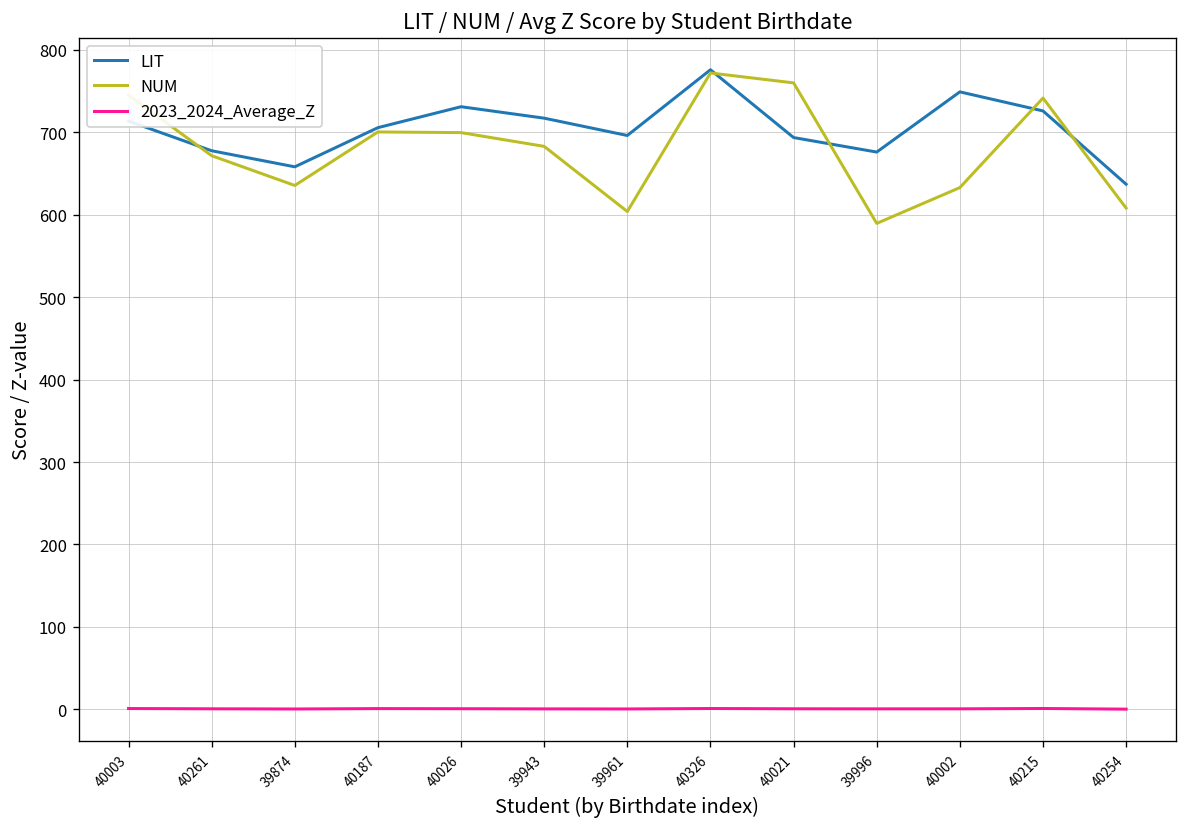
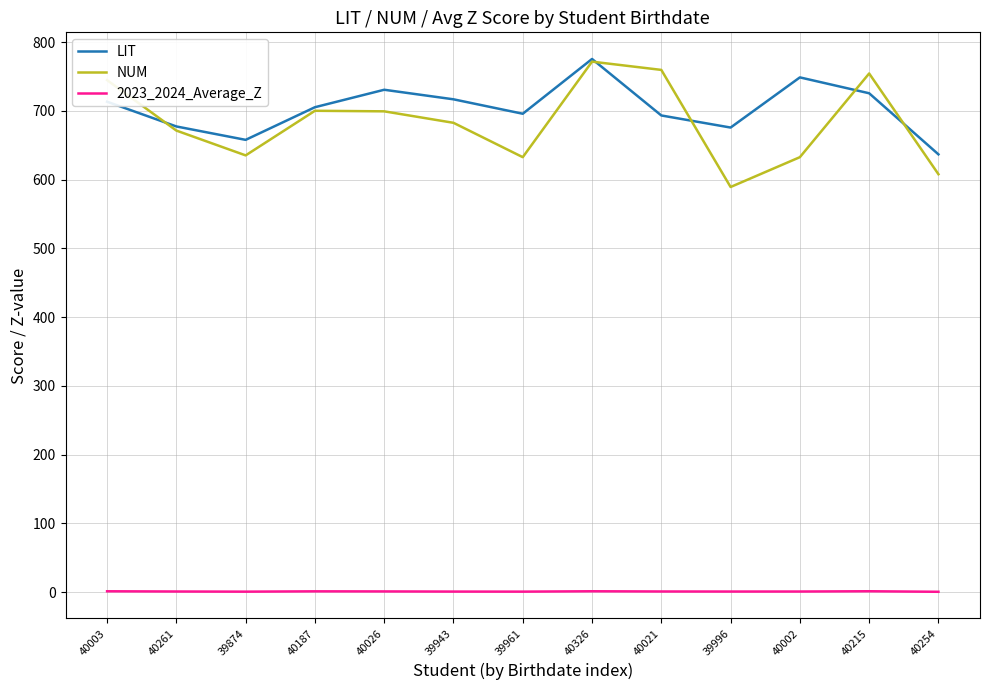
  {
    "LIT": {
      "40261": 680,
      "39874": 660,
      "40187": 710,
      "40026": 730,
      "39943": 720,
      "39961": 700,
      "40326": 780,
      "40021": 690,
      "39996": 680,
      "40002": 750,
      "40215": 730,
      "40254": 640
    },
    "NUM": {
      "40261": 670,
      "39874": 640,
      "40187": 700,
      "40026": 700,
      "39943": 680,
-     "39961": 600,
+     "39961": 630,
      "40326": 770,
      "40021": 760,
      "39996": 590,
      "40002": 630,
-     "40215": 740,
+     "40215": 750,
      "40254": 610
    },
    "2023_2024_Average_Z": {
      "40003": 0,
      "40261": 0,
      "39874": 0,
      "40187": 0,
      "40026": 0,
      "39943": 0,
      "39961": 0,
      "40326": 0,
      "40021": 0,
      "39996": 0,
      "40002": 0,
      "40215": 0,
      "40254": 0
    }
  }
